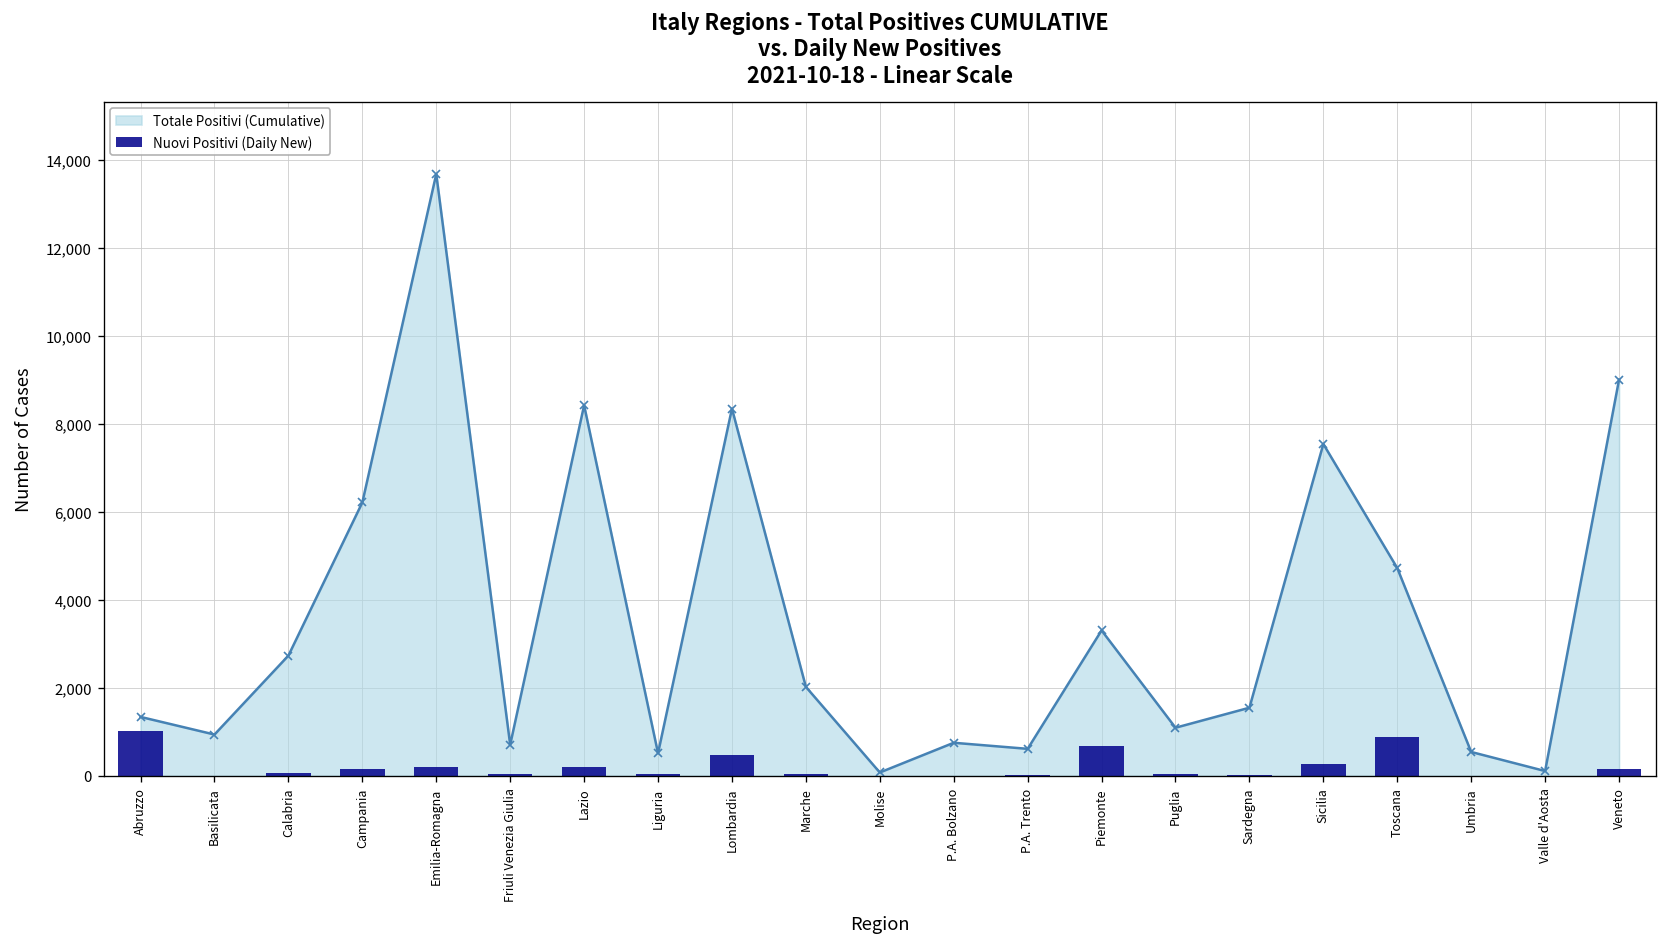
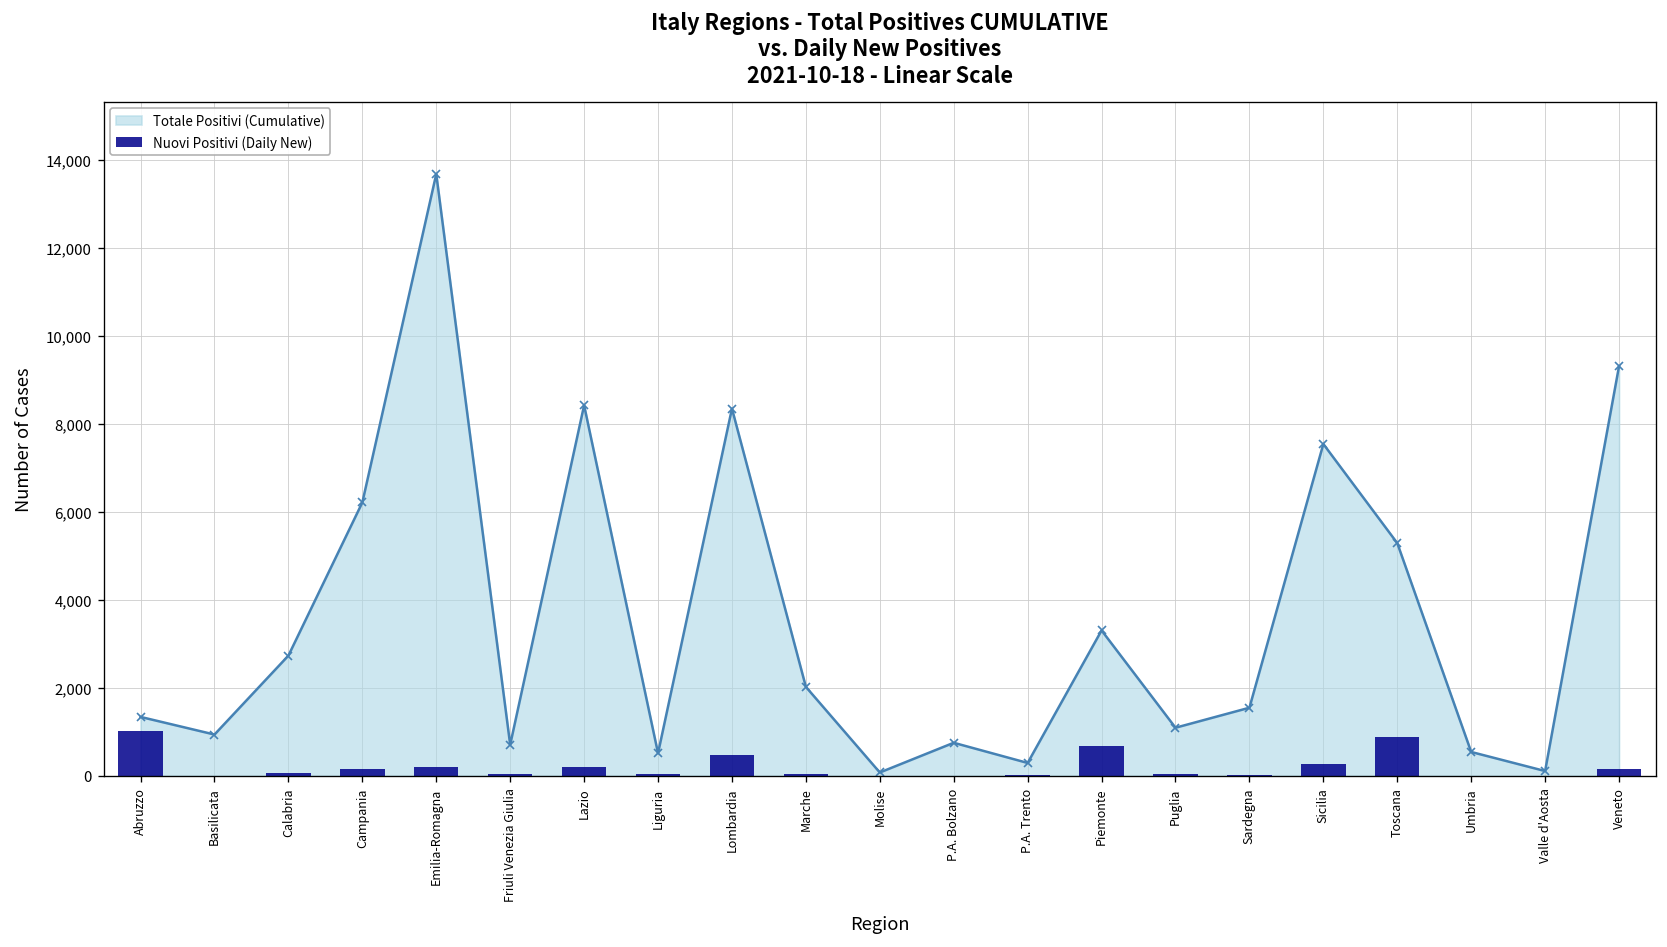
  {
    "Totale Positivi (Cumulative)": {
      "Abruzzo": "1,300",
      "Basilicata": "900",
      "Calabria": "2,700",
      "Campania": "6,200",
      "Emilia-Romagna": "13,700",
      "Friuli Venezia Giulia": "700",
      "Lazio": "8,400",
      "Liguria": "500",
      "Lombardia": "8,300",
      "Marche": "2,000",
      "Molise": "100",
      "P.A. Bolzano": "800",
-     "P.A. Trento": "600",
+     "P.A. Trento": "300",
      "Piemonte": "3,300",
      "Puglia": "1,100",
      "Sardegna": "1,500",
      "Sicilia": "7,500",
-     "Toscana": "4,700",
+     "Toscana": "5,300",
      "Umbria": "500",
      "Valle d'Aosta": "100",
-     "Veneto": "9,000"
+     "Veneto": "9,300"
    },
    "Nuovi Positivi (Daily New)": {
      "Abruzzo": "1,000",
      "Campania": "200",
      "Emilia-Romagna": "200",
      "Lazio": "200",
      "Lombardia": "500",
      "Molise": "0",
      "Piemonte": "700",
      "Sicilia": "300",
      "Toscana": "900",
      "Umbria": "0",
      "Valle d'Aosta": "0",
      "Veneto": "200"
    }
  }
